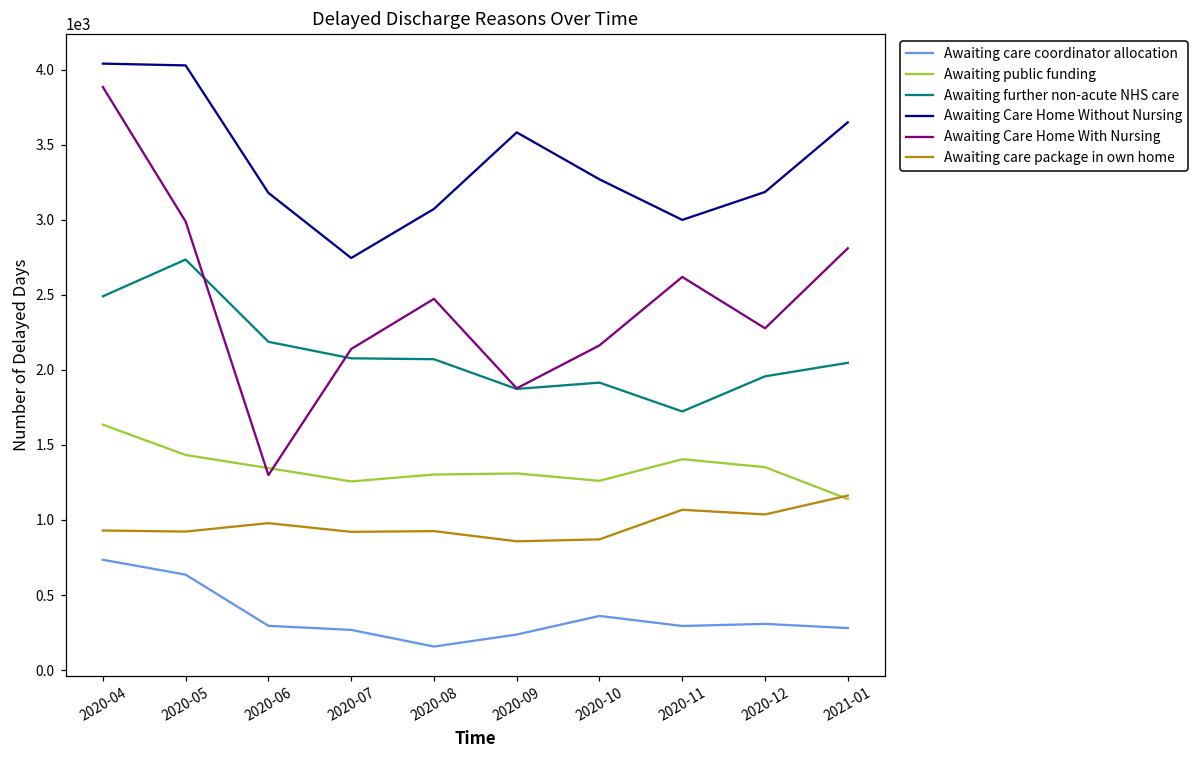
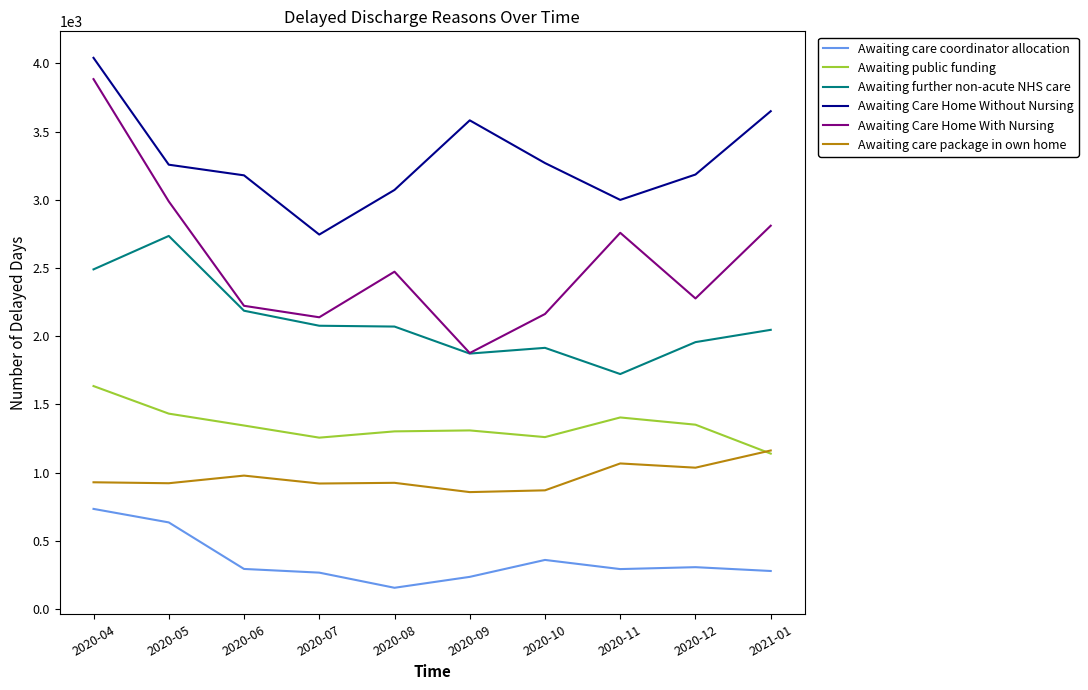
  {
    "Awaiting care coordinator allocation": {
      "2020-04": 740,
      "2020-05": 640,
      "2020-06": 300,
      "2020-07": 270,
      "2020-08": 160,
      "2020-09": 240,
      "2020-10": 360,
      "2020-11": 290,
      "2020-12": 310,
      "2021-01": 280
    },
    "Awaiting public funding": {
      "2020-04": 1640,
      "2020-05": 1430,
      "2020-06": 1350,
      "2020-07": 1260,
      "2020-08": 1300,
      "2020-09": 1310,
      "2020-10": 1260,
      "2020-11": 1410,
      "2020-12": 1350,
      "2021-01": 1140
    },
    "Awaiting further non-acute NHS care": {
      "2020-04": 2490,
      "2020-05": 2740,
      "2020-06": 2190,
      "2020-07": 2080,
      "2020-08": 2070,
      "2020-10": 1920,
      "2020-11": 1720,
      "2020-12": 1960,
      "2021-01": 2050
    },
    "Awaiting Care Home Without Nursing": {
      "2020-04": 4040,
-     "2020-05": 4030,
+     "2020-05": 3260,
      "2020-06": 3180,
      "2020-07": 2750,
      "2020-08": 3070,
      "2020-09": 3580,
      "2020-10": 3270,
      "2020-11": 3000,
      "2020-12": 3190,
      "2021-01": 3650
    },
    "Awaiting Care Home With Nursing": {
      "2020-04": 3880,
      "2020-05": 2990,
-     "2020-06": 1300,
+     "2020-06": 2220,
      "2020-07": 2140,
      "2020-08": 2470,
      "2020-10": 2160,
-     "2020-11": 2620,
+     "2020-11": 2760,
      "2020-12": 2280,
      "2021-01": 2810
    },
    "Awaiting care package in own home": {
      "2020-04": 930,
      "2020-05": 920,
      "2020-06": 980,
      "2020-07": 920,
      "2020-08": 930,
      "2020-09": 860,
      "2020-10": 870,
      "2020-11": 1070,
      "2020-12": 1040,
      "2021-01": 1160
    }
  }
